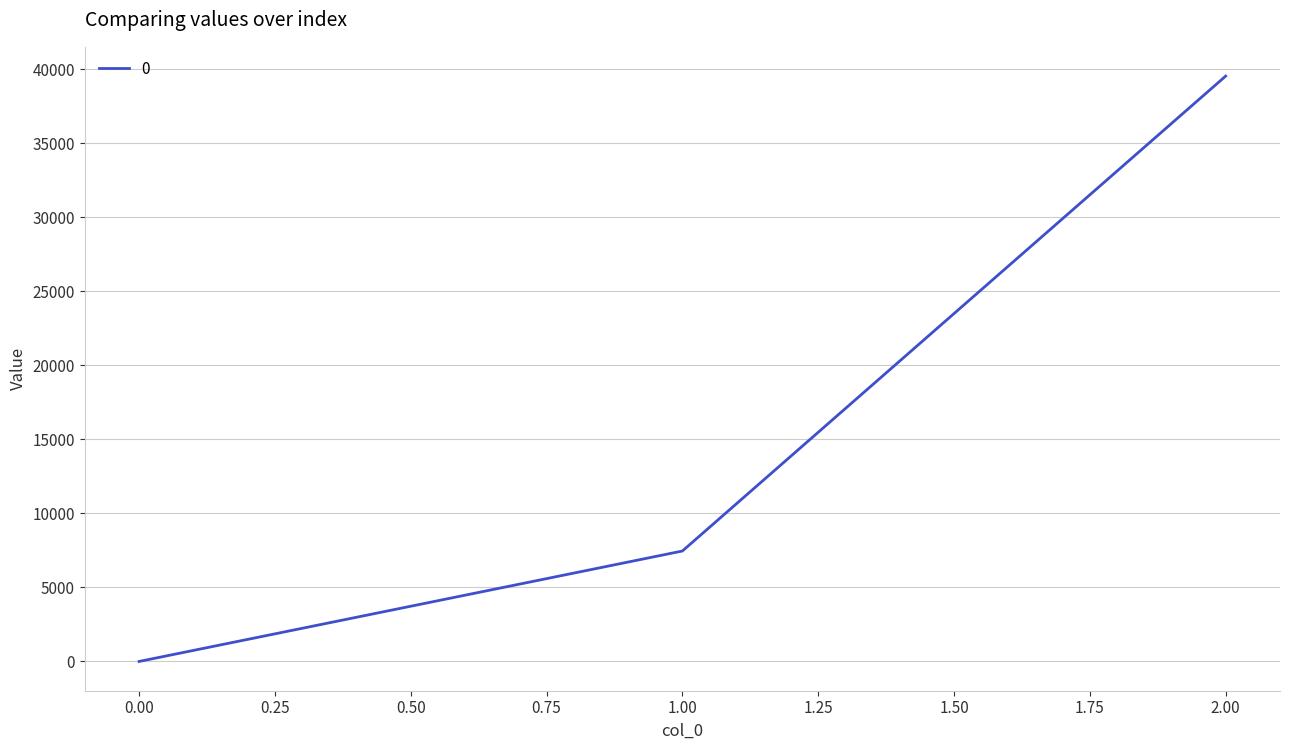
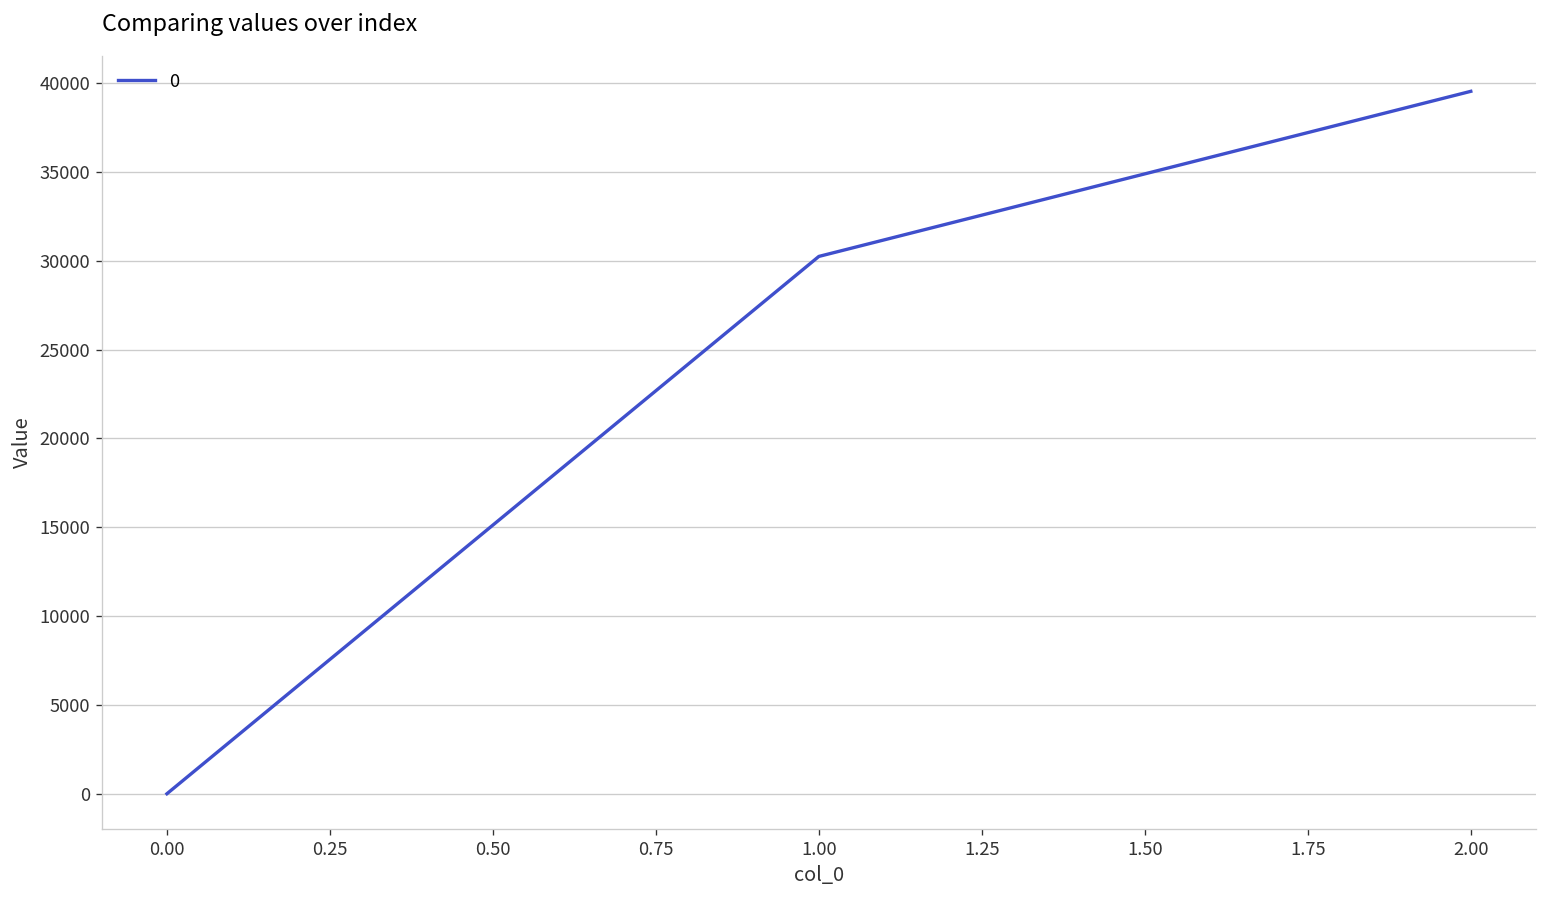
  {
    "0.00": 0,
-   "1.00": 7500,
+   "1.00": 30200,
    "2.00": 39500
  }
